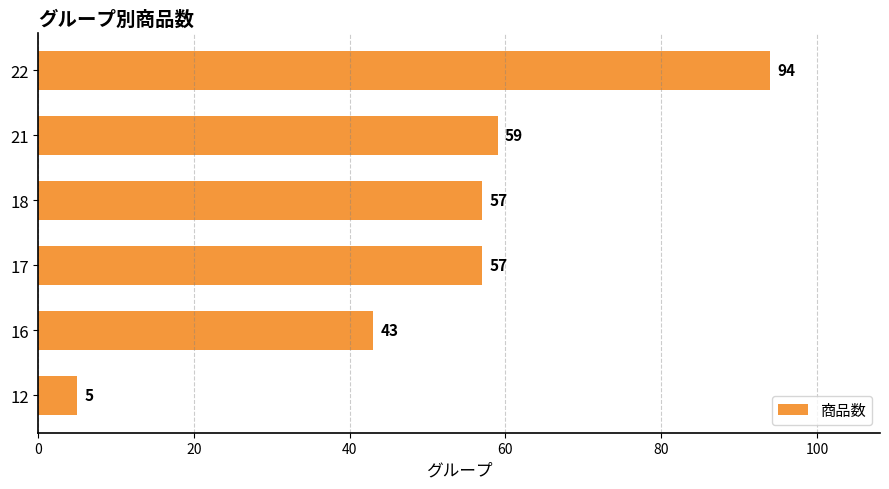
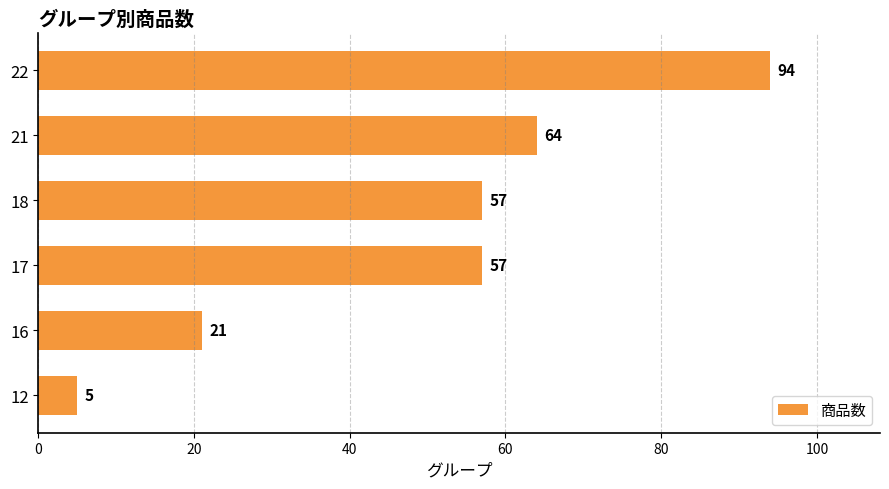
  {
    "22": 94,
-   "21": 59,
+   "21": 64,
    "18": 57,
    "17": 57,
-   "16": 43,
+   "16": 21,
    "12": 5
  }
